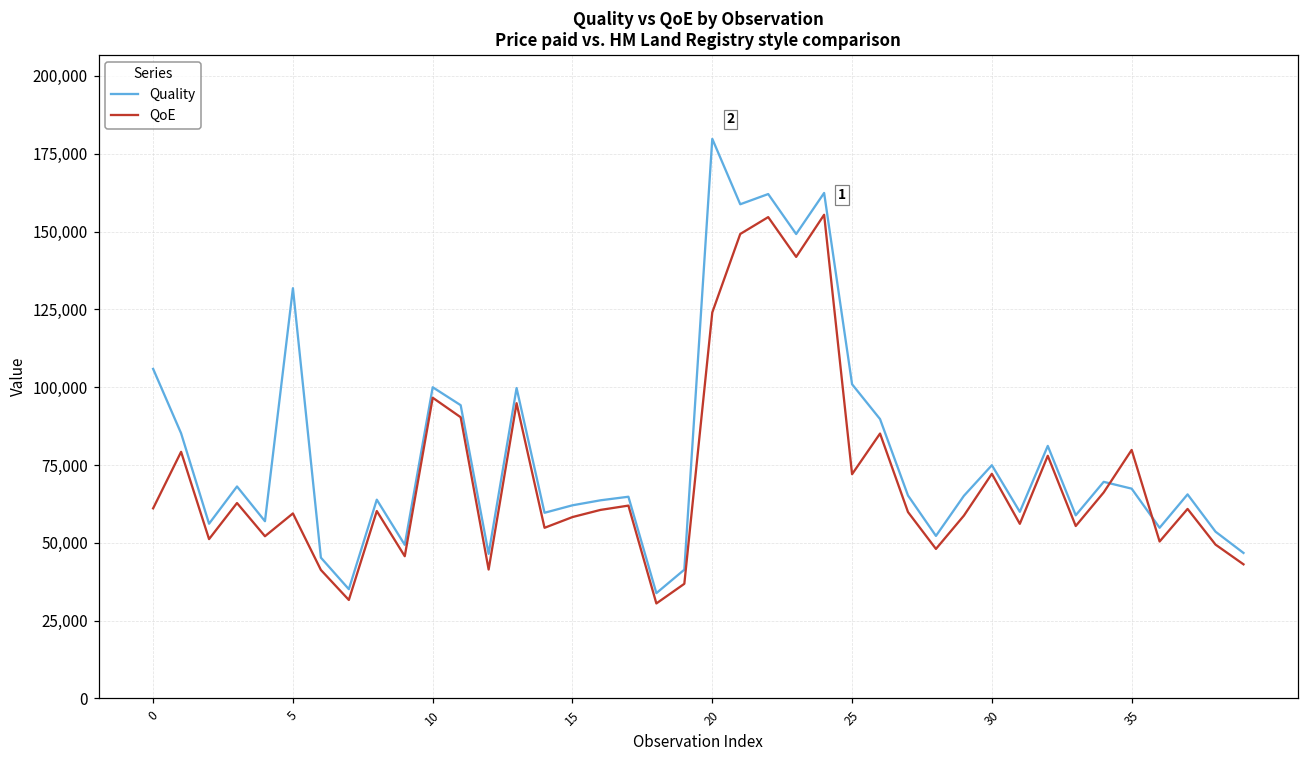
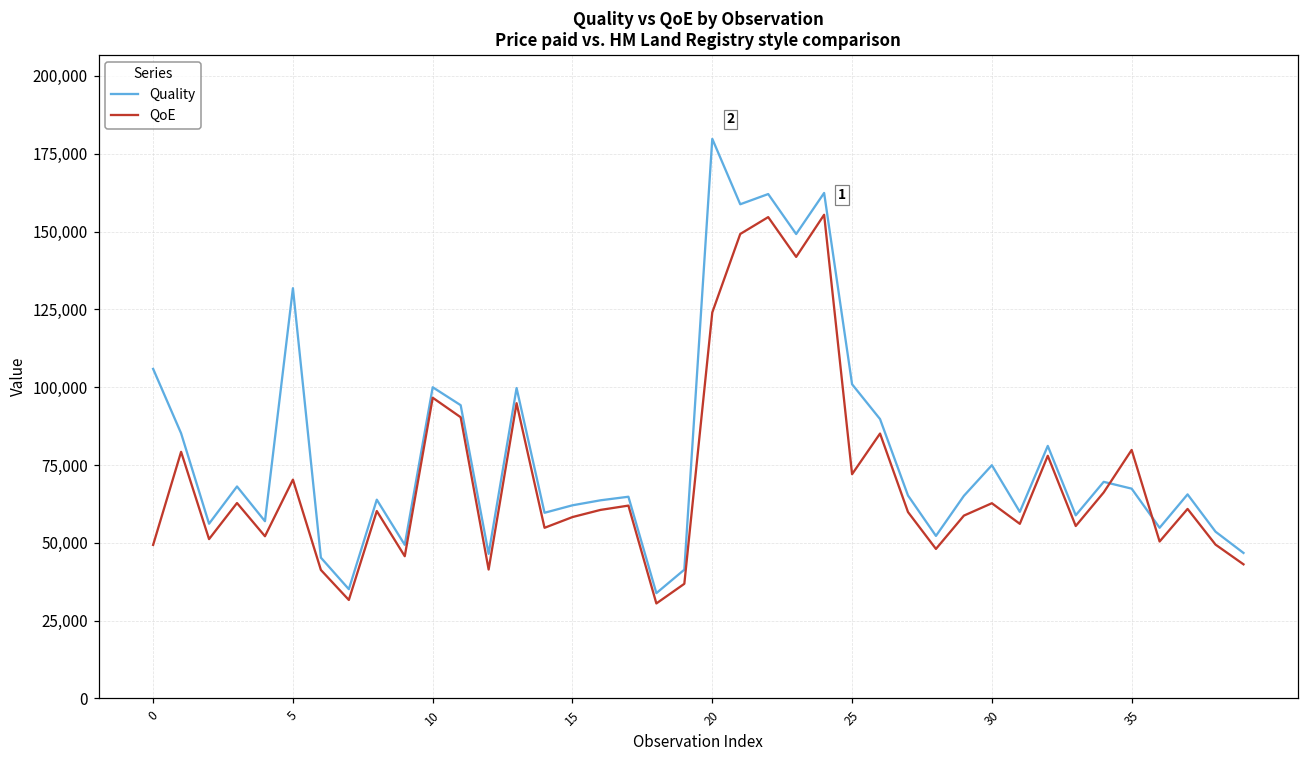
  {
    "Quality": {
      "0": "106,000",
      "5": "132,000",
      "10": "100,000",
      "15": "62,000",
      "25": "101,000",
      "30": "75,000",
      "35": "67,000"
    },
    "QoE": {
-     "0": "61,000",
-     "5": "59,000",
+     "0": "49,000",
+     "5": "70,000",
      "10": "97,000",
      "15": "58,000",
      "20": "124,000",
      "25": "72,000",
-     "30": "72,000",
+     "30": "63,000",
      "35": "80,000"
    }
  }
